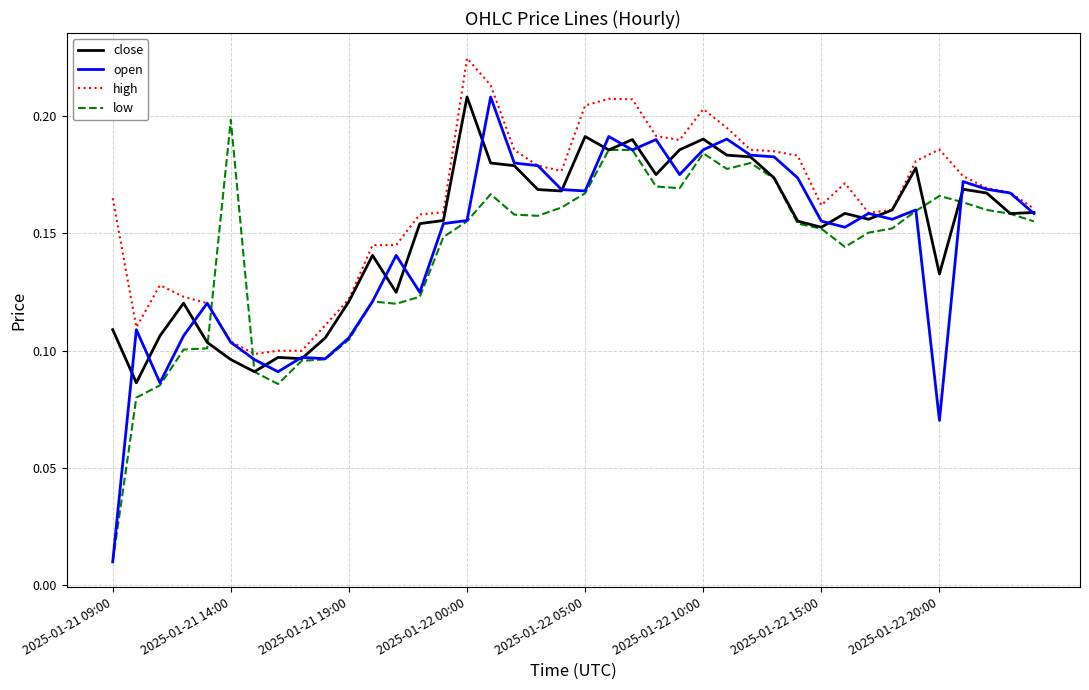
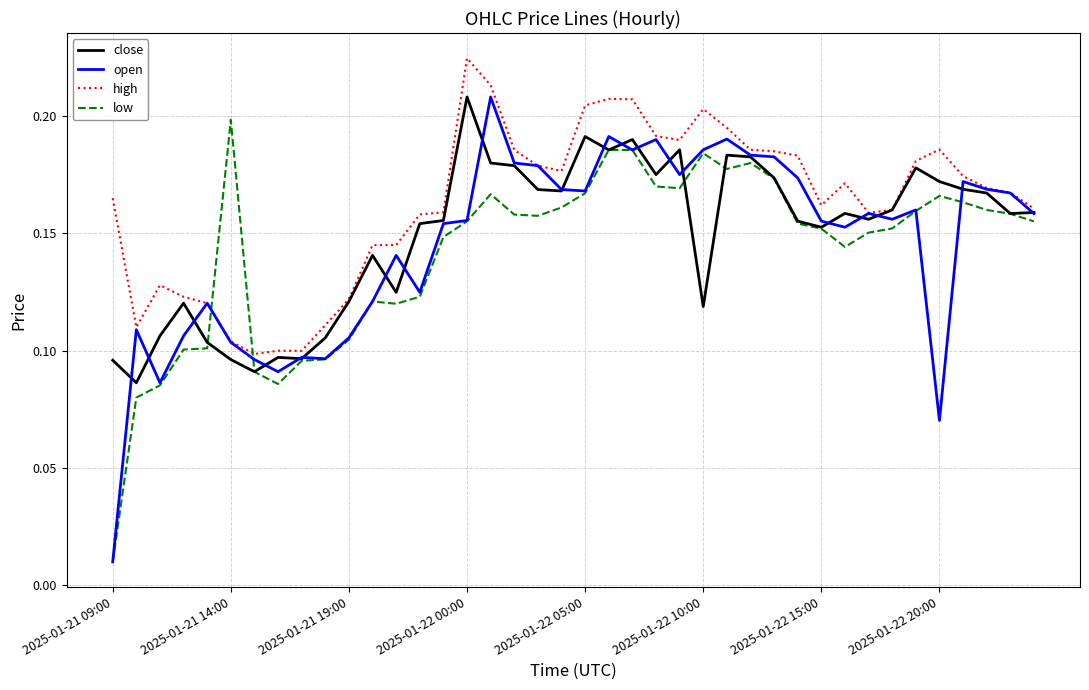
  {
    "close": {
-     "2025-01-21 09:00": 0.109,
+     "2025-01-21 09:00": 0.096,
      "2025-01-21 14:00": 0.096,
      "2025-01-22 00:00": 0.208,
      "2025-01-22 05:00": 0.191,
-     "2025-01-22 10:00": 0.190,
-     "2025-01-22 20:00": 0.133
+     "2025-01-22 10:00": 0.119,
+     "2025-01-22 20:00": 0.172
    },
    "open": {
      "2025-01-22 10:00": 0.186,
      "2025-01-22 15:00": 0.155,
      "2025-01-22 20:00": 0.070
    },
    "high": {
      "2025-01-21 09:00": 0.165,
      "2025-01-22 00:00": 0.225,
      "2025-01-22 05:00": 0.205,
      "2025-01-22 10:00": 0.203,
      "2025-01-22 15:00": 0.162,
      "2025-01-22 20:00": 0.186
    },
    "low": {
      "2025-01-21 14:00": 0.198,
      "2025-01-22 10:00": 0.184,
      "2025-01-22 20:00": 0.166
    }
  }
